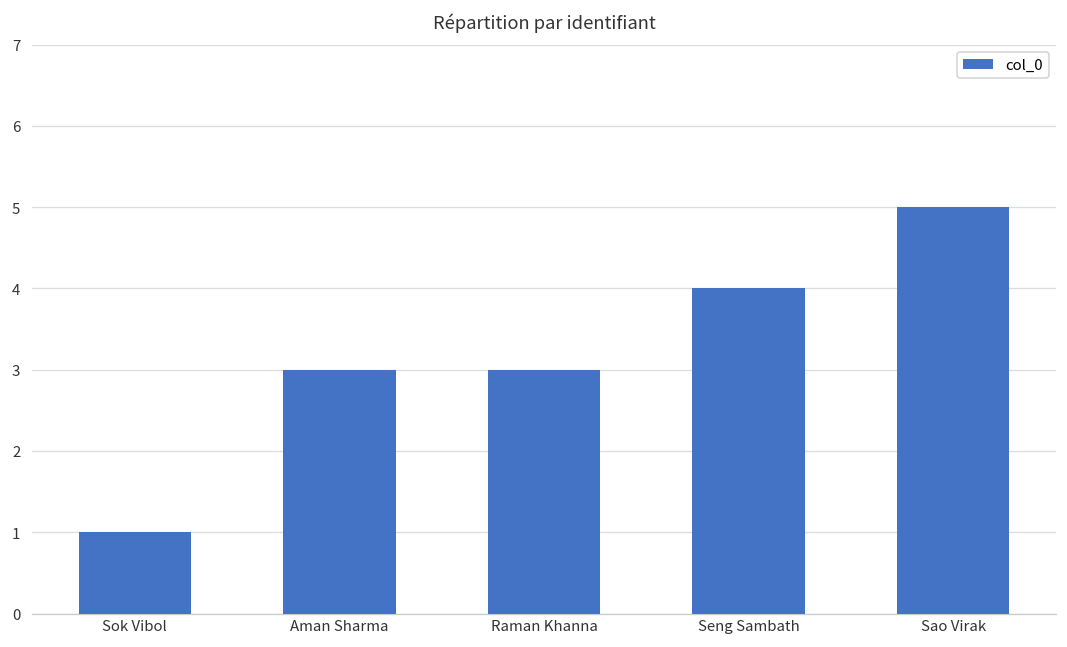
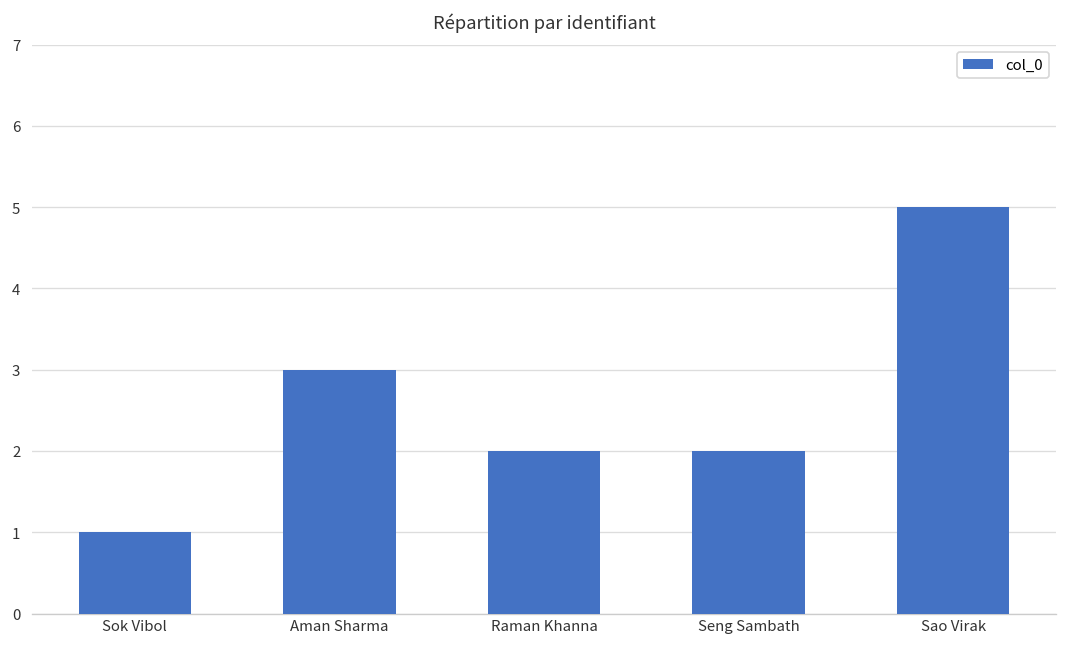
  {
    "Sok Vibol": 1,
    "Aman Sharma": 3,
-   "Raman Khanna": 3,
-   "Seng Sambath": 4,
+   "Raman Khanna": 2,
+   "Seng Sambath": 2,
    "Sao Virak": 5
  }
